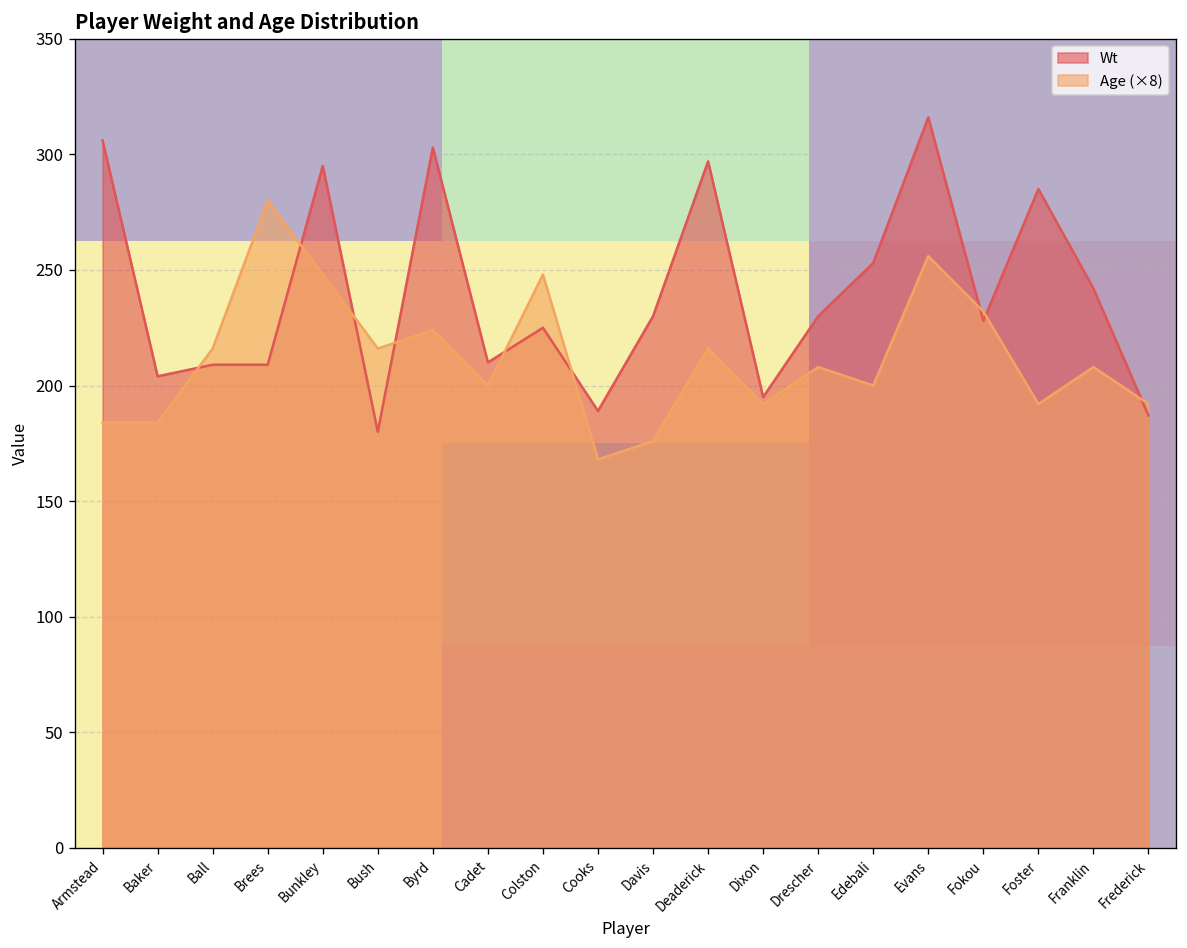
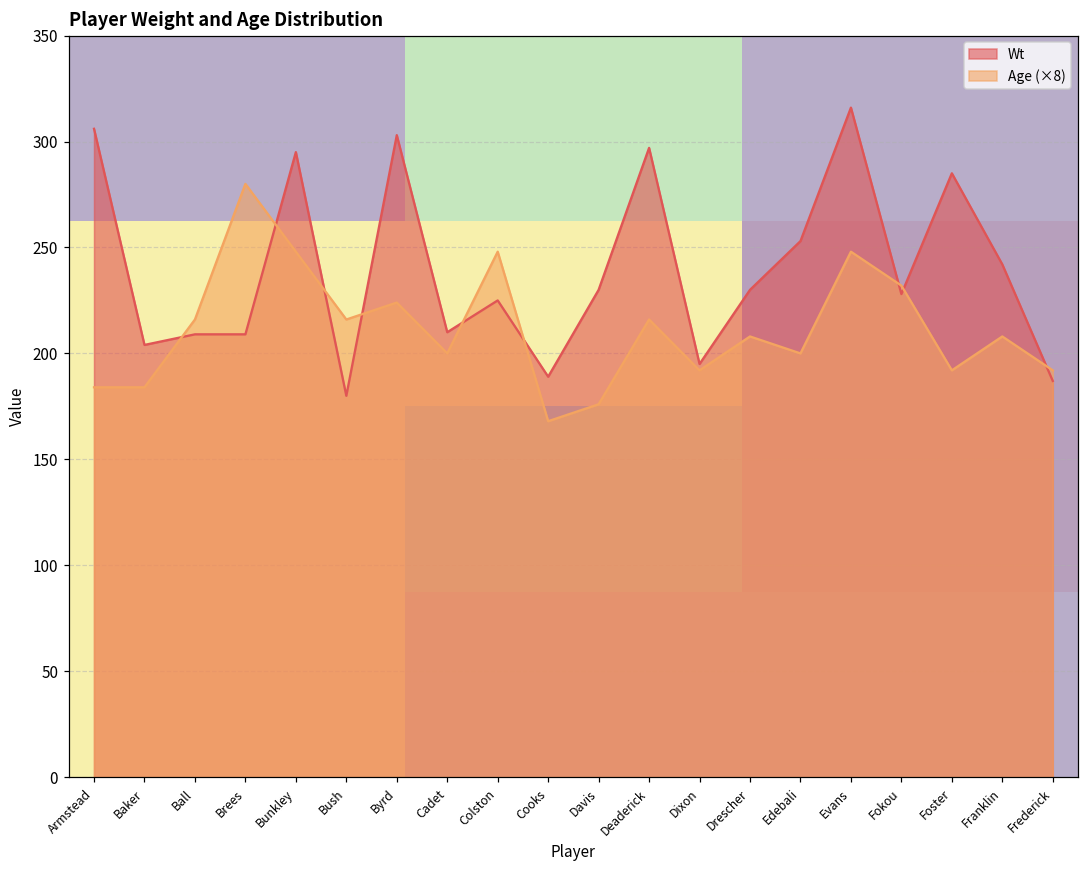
  {
    "Wt": {
      "Armstead": 306,
      "Baker": 204,
      "Ball": 209,
      "Brees": 209,
      "Bunkley": 295,
      "Bush": 180,
      "Byrd": 303,
      "Cadet": 210,
      "Colston": 225,
      "Cooks": 189,
      "Davis": 230,
      "Deaderick": 297,
      "Dixon": 195,
      "Drescher": 230,
      "Edebali": 253,
      "Evans": 316,
      "Fokou": 228,
      "Foster": 285,
      "Franklin": 242,
      "Frederick": 187
    },
    "Age (×8)": {
      "Armstead": 184,
      "Baker": 184,
      "Ball": 216,
      "Brees": 280,
      "Bunkley": 248,
      "Bush": 216,
      "Byrd": 224,
      "Cadet": 200,
      "Colston": 248,
      "Cooks": 168,
      "Davis": 176,
      "Deaderick": 216,
      "Dixon": 192,
      "Drescher": 208,
      "Edebali": 200,
-     "Evans": 256,
+     "Evans": 248,
      "Fokou": 232,
      "Foster": 192,
      "Franklin": 208,
      "Frederick": 192
    }
  }
